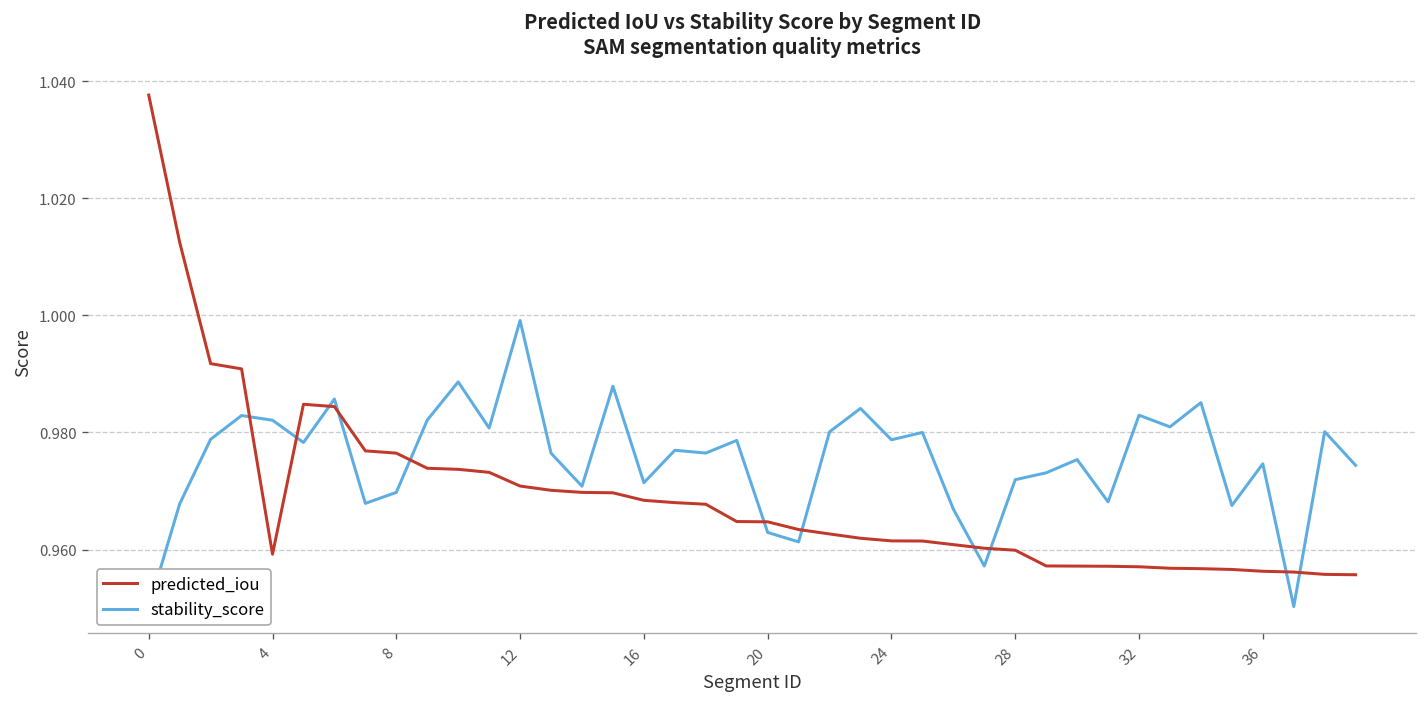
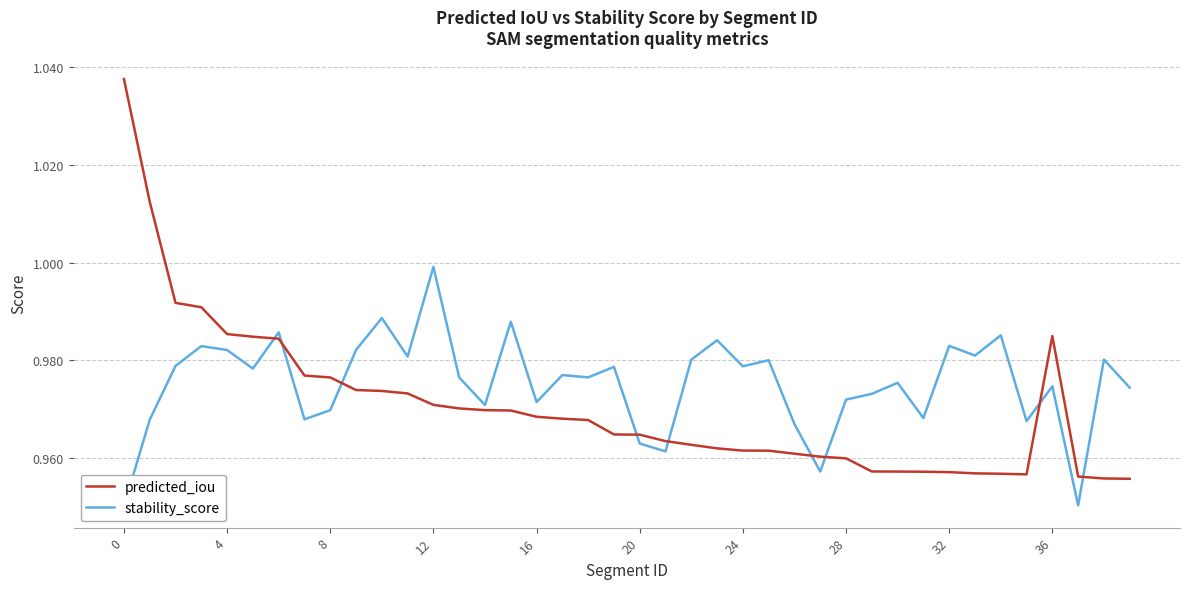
  {
    "predicted_iou": {
      "0": 1.038,
-     "4": 0.959,
+     "4": 0.985,
      "8": 0.976,
      "12": 0.971,
      "16": 0.968,
      "20": 0.965,
      "24": 0.961,
      "28": 0.960,
      "32": 0.957,
-     "36": 0.956
+     "36": 0.985
    },
    "stability_score": {
      "4": 0.982,
      "8": 0.970,
      "12": 0.999,
      "16": 0.971,
      "20": 0.963,
      "24": 0.979,
      "28": 0.972,
      "32": 0.983,
      "36": 0.975
    }
  }
